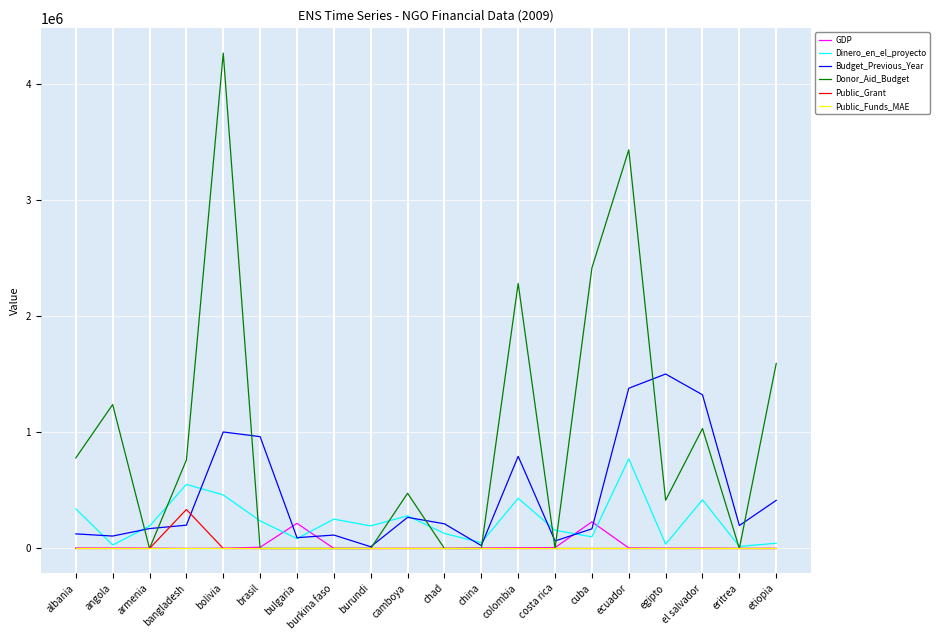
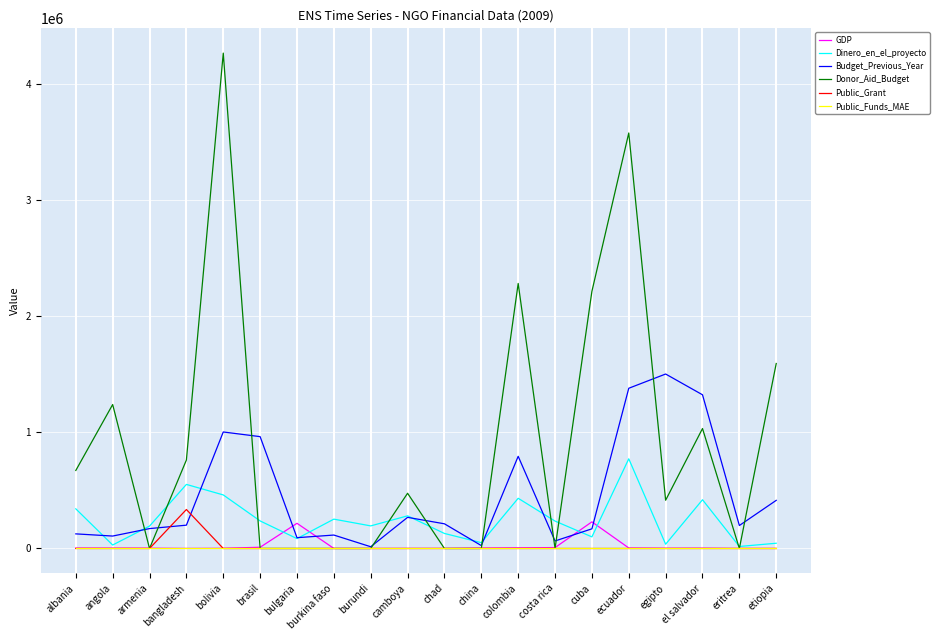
  {
    "GDP": {
      "bulgaria": 220000,
      "cuba": 230000
    },
    "Dinero_en_el_proyecto": {
      "albania": 340000,
      "angola": 30000,
      "bangladesh": 550000,
      "bolivia": 460000,
      "brasil": 240000,
      "burkina faso": 250000,
      "burundi": 190000,
      "chad": 130000,
      "china": 50000,
      "colombia": 430000,
-     "costa rica": 160000,
+     "costa rica": 240000,
      "cuba": 100000,
      "ecuador": 770000,
      "egipto": 40000,
      "el salvador": 420000,
      "etiopia": 50000
    },
    "Budget_Previous_Year": {
      "albania": 130000,
      "angola": 110000,
      "bangladesh": 200000,
      "bolivia": 1000000,
      "brasil": 960000,
      "burkina faso": 120000,
      "chad": 210000,
      "colombia": 790000,
      "costa rica": 60000,
      "cuba": 170000,
      "ecuador": 1380000,
      "egipto": 1500000,
      "el salvador": 1320000,
      "eritrea": 200000,
      "etiopia": 410000
    },
    "Donor_Aid_Budget": {
-     "albania": 780000,
+     "albania": 670000,
      "angola": 1240000,
      "bangladesh": 760000,
      "bolivia": 4270000,
      "camboya": 480000,
      "colombia": 2280000,
-     "cuba": 2420000,
-     "ecuador": 3430000,
+     "cuba": 2210000,
+     "ecuador": 3580000,
      "egipto": 420000,
      "el salvador": 1030000,
      "etiopia": 1590000
    },
    "Public_Grant": {
      "bangladesh": 340000
    }
  }
